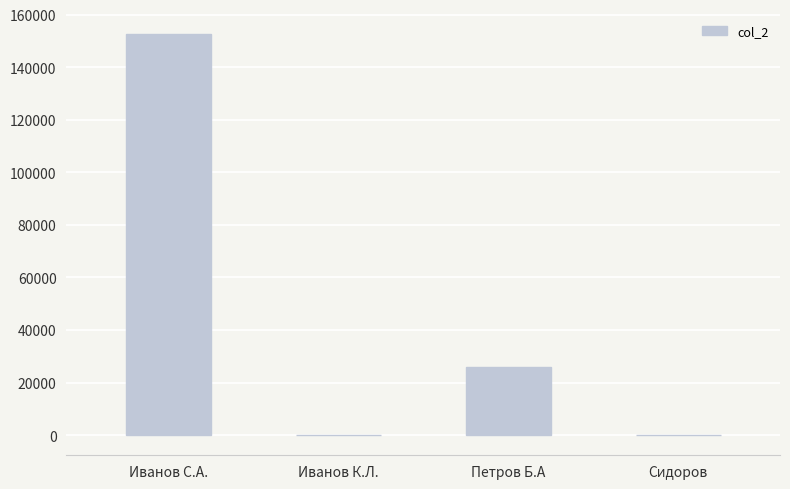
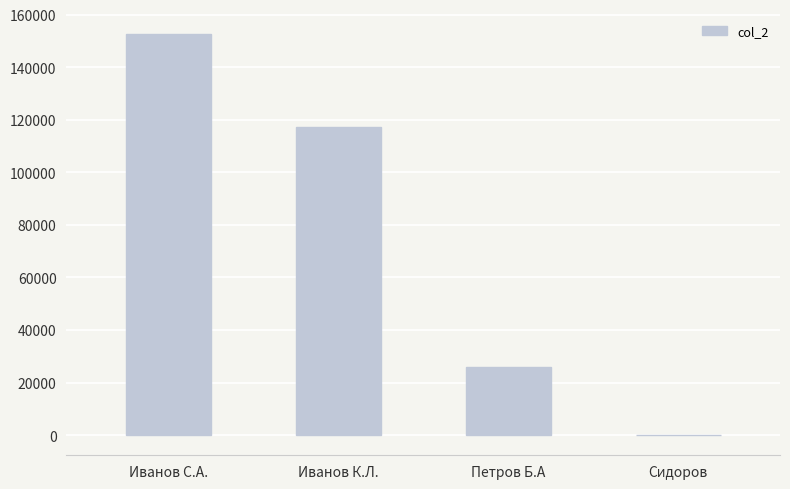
  {
    "Иванов С.А.": 153000,
-   "Иванов К.Л.": 0,
+   "Иванов К.Л.": 117000,
    "Петров Б.А": 26000
  }
